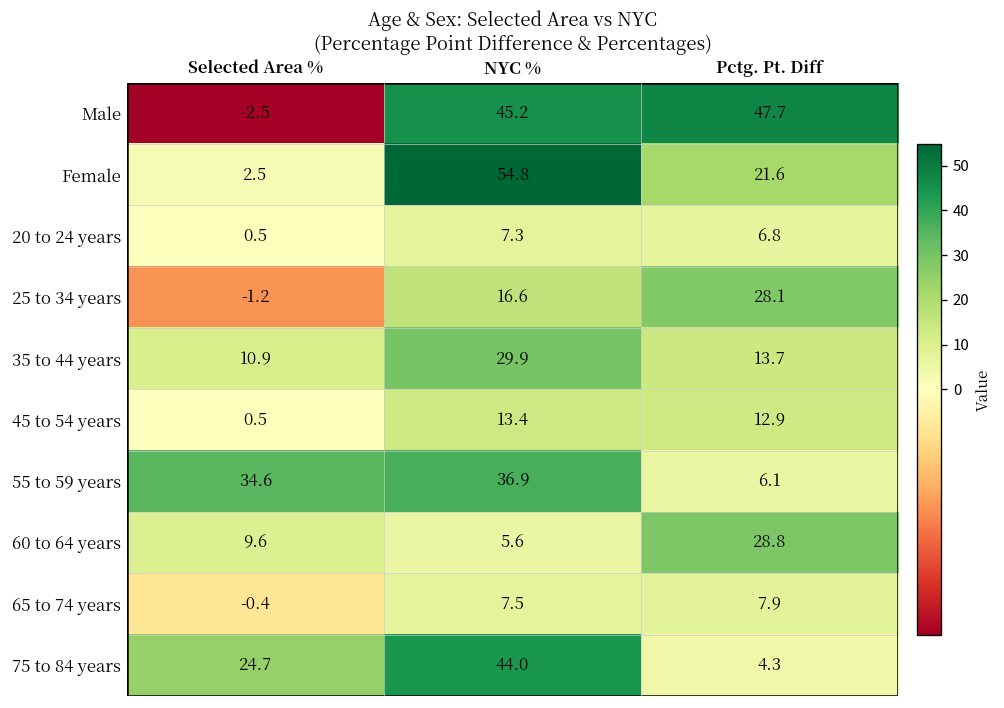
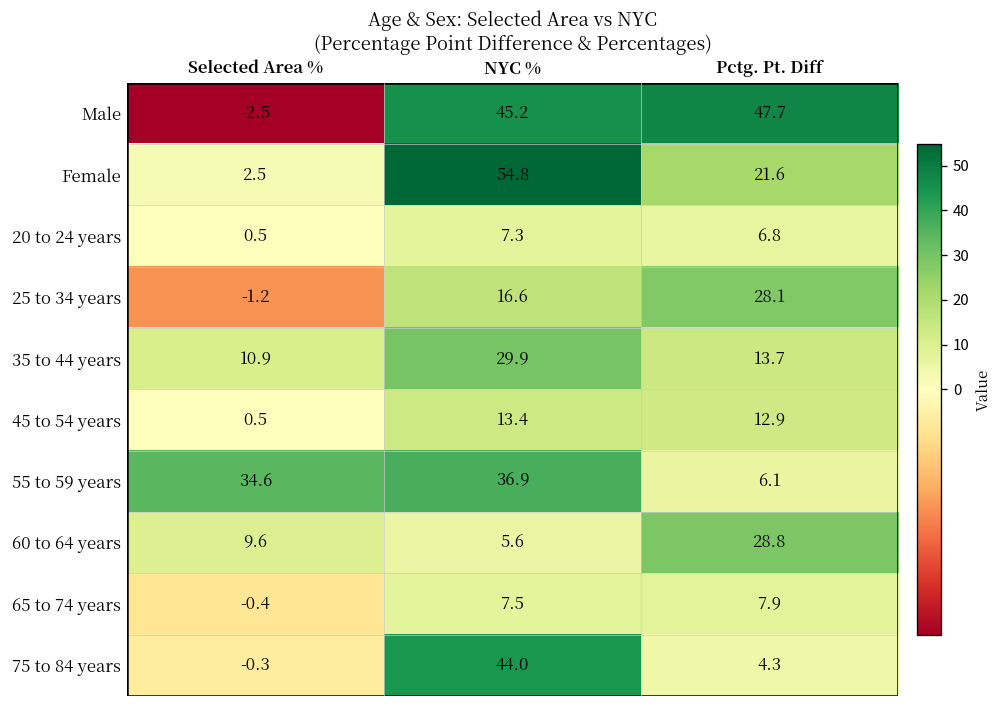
  {
    "Male": {
      "Selected Area %": -2.5,
      "NYC %": 45.2,
      "Pctg. Pt. Diff": 47.7
    },
    "Female": {
      "Selected Area %": 2.5,
      "NYC %": 54.8,
      "Pctg. Pt. Diff": 21.6
    },
    "20 to 24 years": {
      "Selected Area %": 0.5,
      "NYC %": 7.3,
      "Pctg. Pt. Diff": 6.8
    },
    "25 to 34 years": {
      "Selected Area %": -1.2,
      "NYC %": 16.6,
      "Pctg. Pt. Diff": 28.1
    },
    "35 to 44 years": {
      "Selected Area %": 10.9,
      "NYC %": 29.9,
      "Pctg. Pt. Diff": 13.7
    },
    "45 to 54 years": {
      "Selected Area %": 0.5,
      "NYC %": 13.4,
      "Pctg. Pt. Diff": 12.9
    },
    "55 to 59 years": {
      "Selected Area %": 34.6,
      "NYC %": 36.9,
      "Pctg. Pt. Diff": 6.1
    },
    "60 to 64 years": {
      "Selected Area %": 9.6,
      "NYC %": 5.6,
      "Pctg. Pt. Diff": 28.8
    },
    "65 to 74 years": {
      "Selected Area %": -0.4,
      "NYC %": 7.5,
      "Pctg. Pt. Diff": 7.9
    },
    "75 to 84 years": {
-     "Selected Area %": 24.7,
+     "Selected Area %": -0.3,
      "NYC %": 44.0,
      "Pctg. Pt. Diff": 4.3
    }
  }
